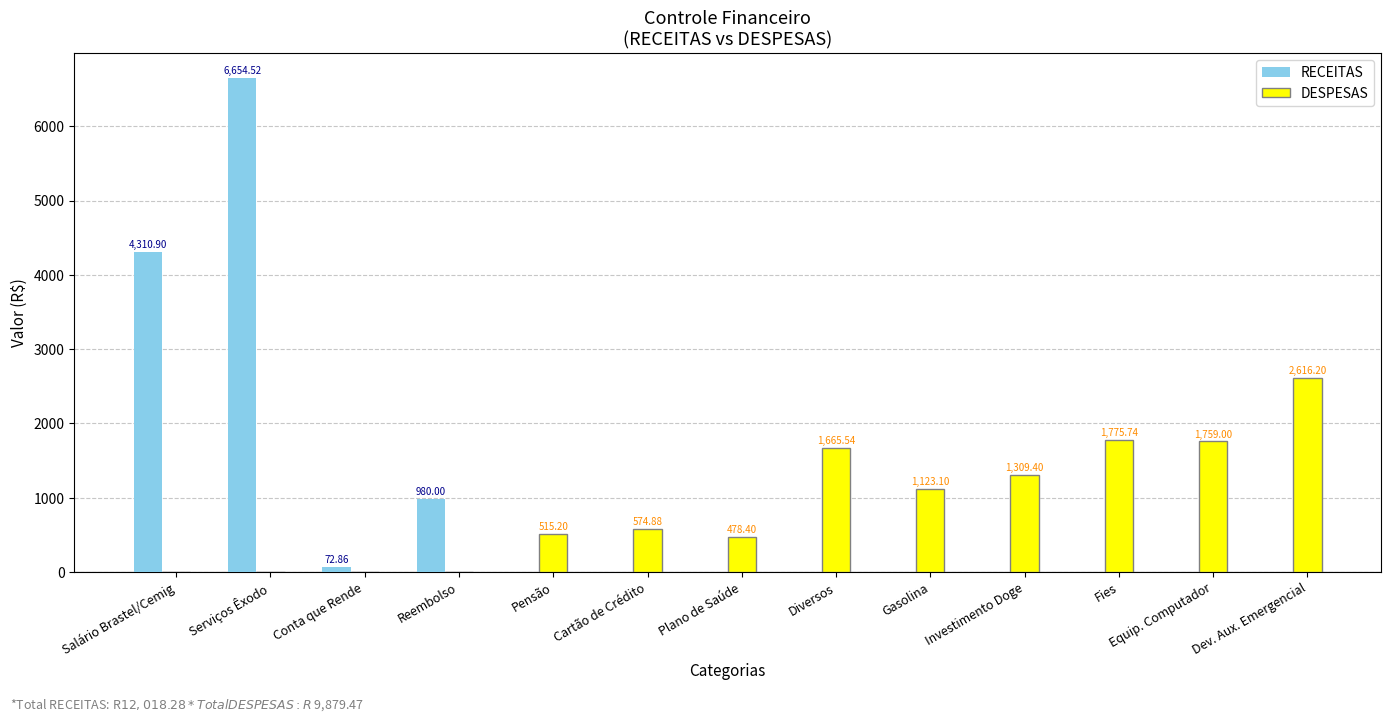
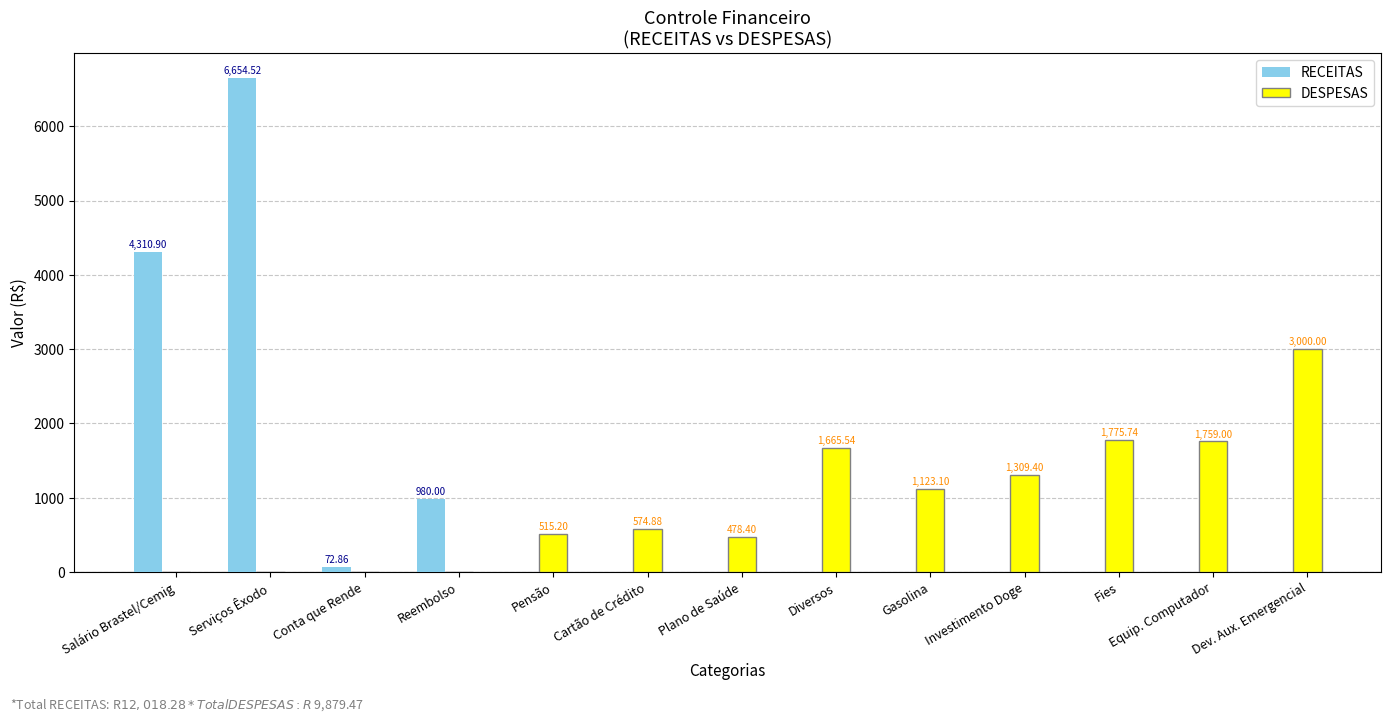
  {
    "RECEITAS": {
      "Salário Brastel/Cemig": "4,310.90",
      "Serviços Êxodo": "6,654.52",
      "Conta que Rende": "72.86",
      "Reembolso": "980.00"
    },
    "DESPESAS": {
      "Pensão": "515.20",
      "Cartão de Crédito": "574.88",
      "Plano de Saúde": "478.40",
      "Diversos": "1,665.54",
      "Gasolina": "1,123.10",
      "Investimento Doge": "1,309.40",
      "Fies": "1,775.74",
      "Equip. Computador": "1,759.00",
-     "Dev. Aux. Emergencial": "2,616.20"
+     "Dev. Aux. Emergencial": "3,000.00"
    }
  }
